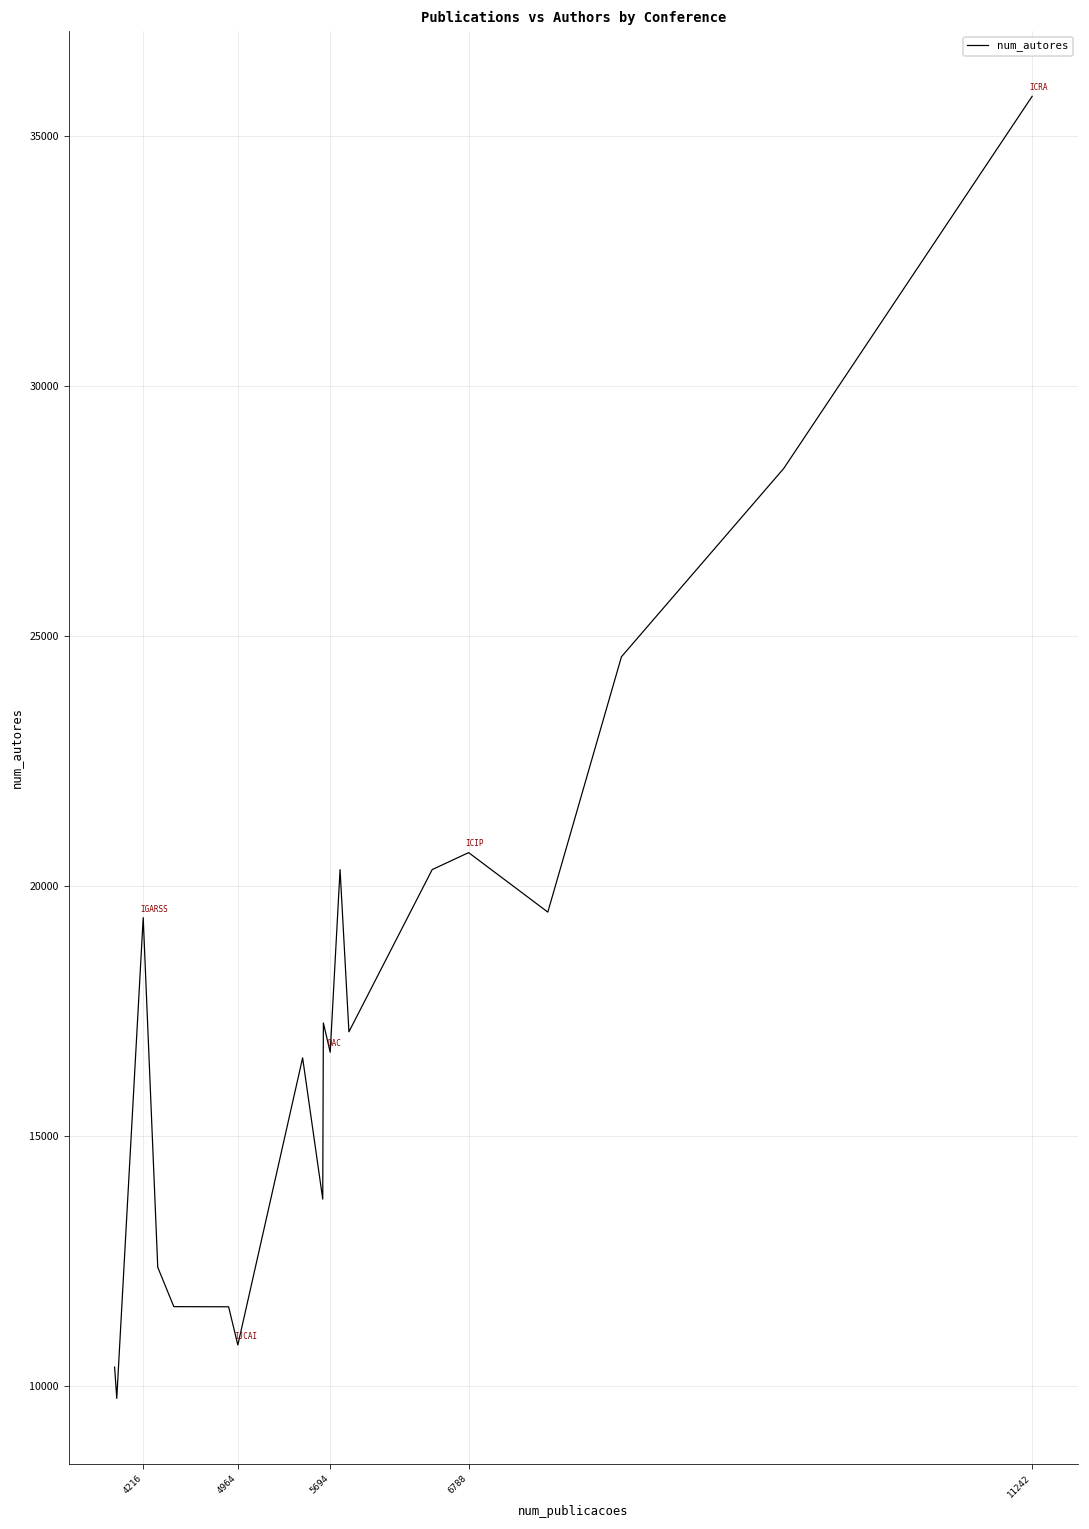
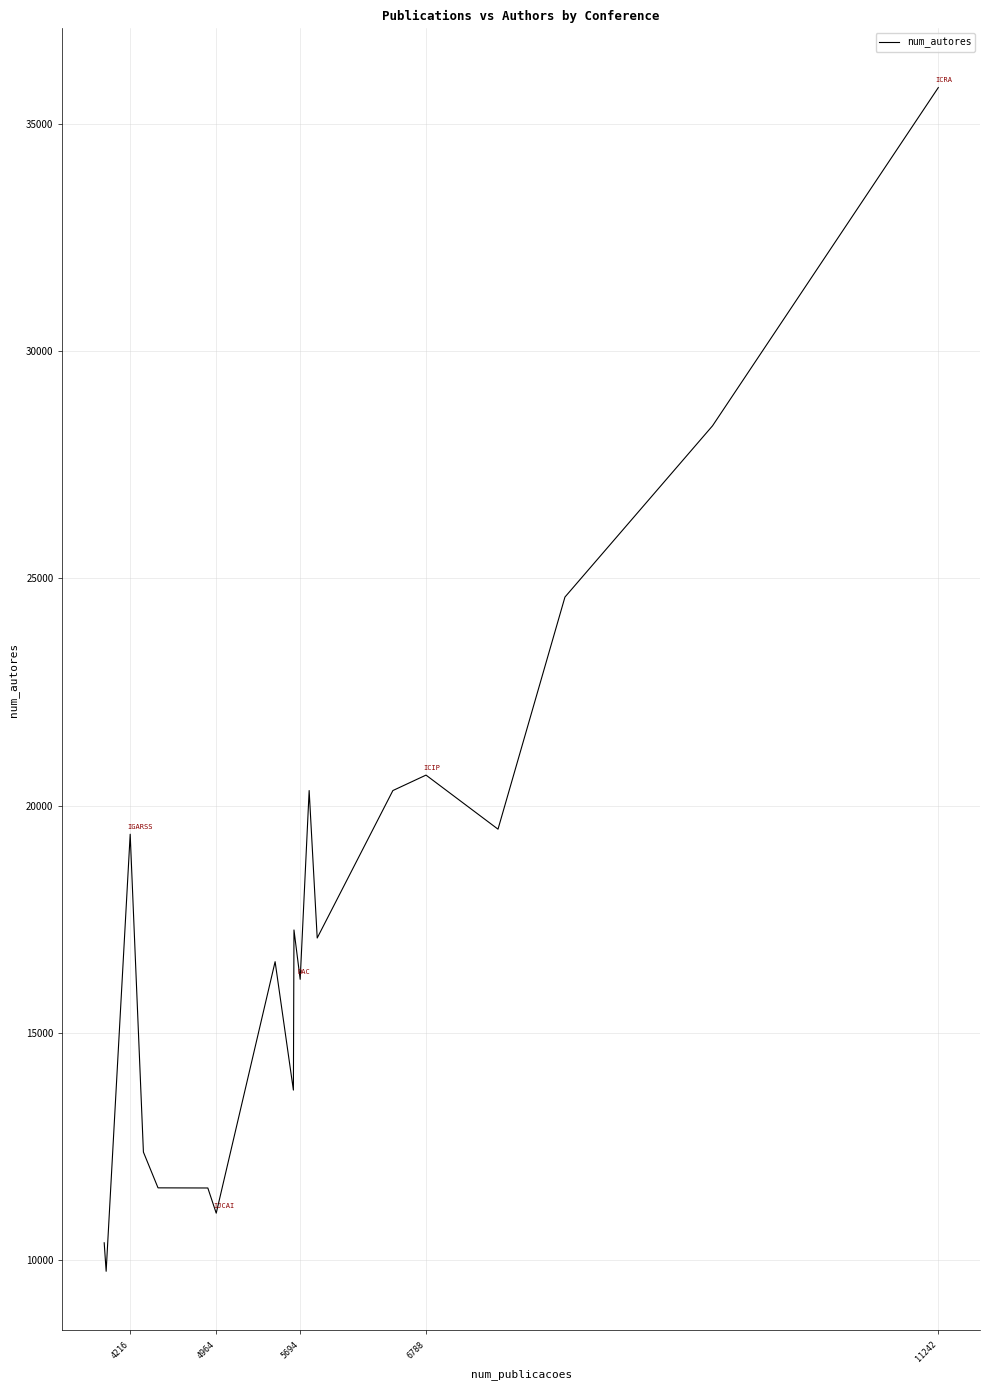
  {
    "4216": 19400,
-   "4964": 10800,
-   "5694": 16700,
+   "4964": 11000,
+   "5694": 16200,
    "6788": 20700,
    "11242": 35800
  }
